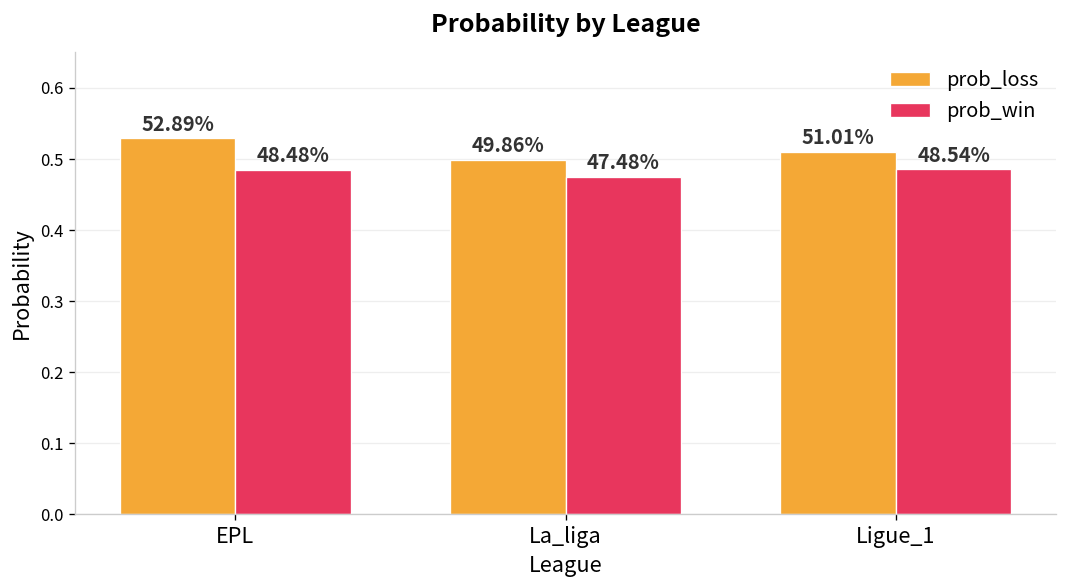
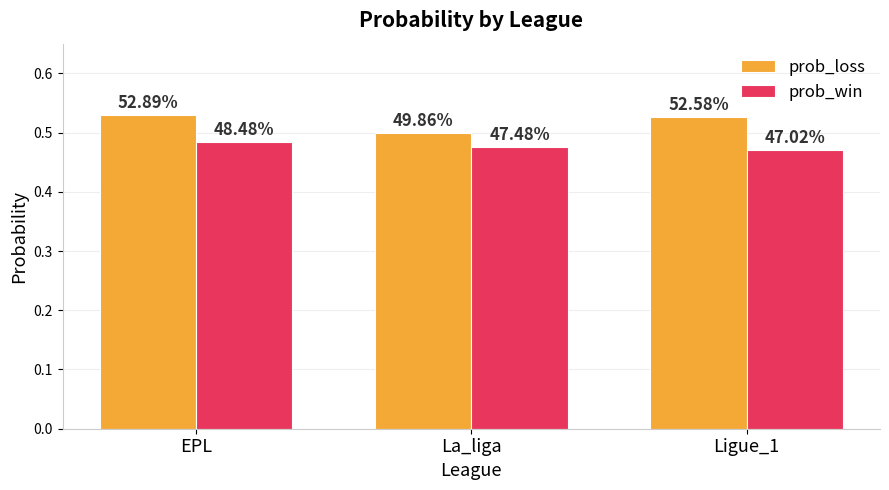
  {
    "prob_loss": {
      "EPL": "52.89%",
      "La_liga": "49.86%",
-     "Ligue_1": "51.01%"
+     "Ligue_1": "52.58%"
    },
    "prob_win": {
      "EPL": "48.48%",
      "La_liga": "47.48%",
-     "Ligue_1": "48.54%"
+     "Ligue_1": "47.02%"
    }
  }
